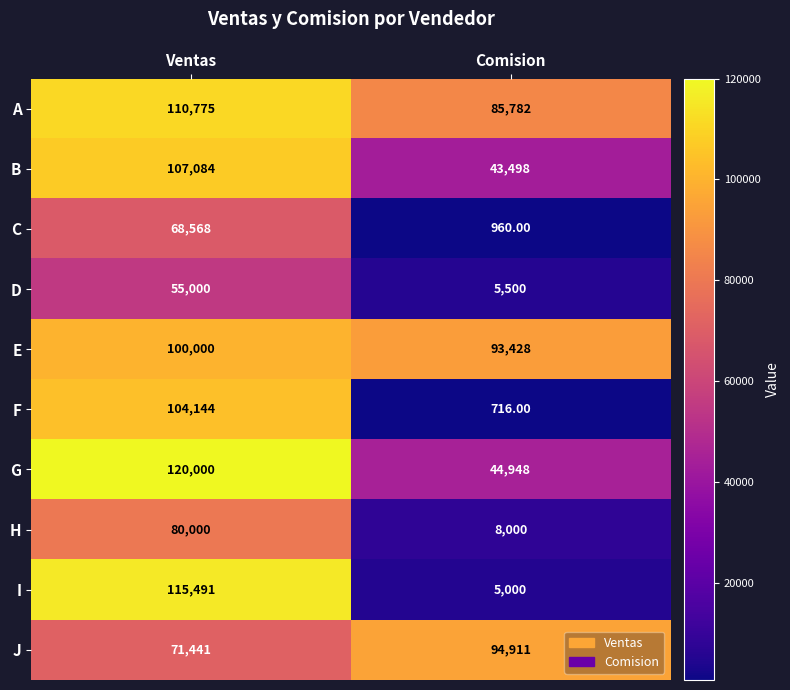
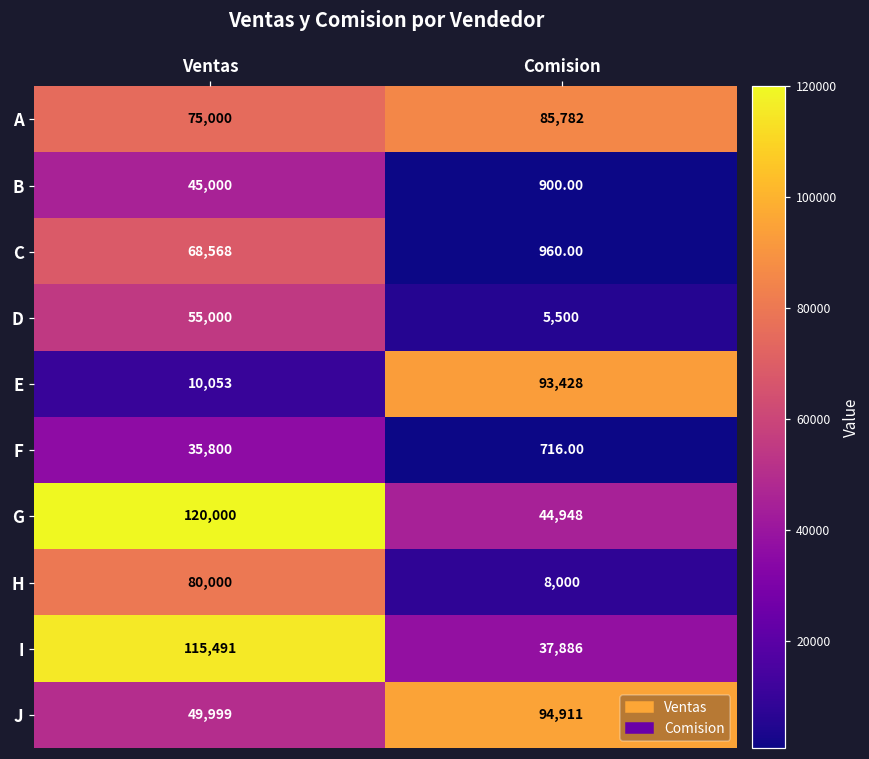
  {
    "A": {
-     "Ventas": "110,775",
+     "Ventas": "75,000",
      "Comision": "85,782"
    },
    "B": {
-     "Ventas": "107,084",
-     "Comision": "43,498"
+     "Ventas": "45,000",
+     "Comision": "900.00"
    },
    "C": {
      "Ventas": "68,568",
      "Comision": "960.00"
    },
    "D": {
      "Ventas": "55,000",
      "Comision": "5,500"
    },
    "E": {
-     "Ventas": "100,000",
+     "Ventas": "10,053",
      "Comision": "93,428"
    },
    "F": {
-     "Ventas": "104,144",
+     "Ventas": "35,800",
      "Comision": "716.00"
    },
    "G": {
      "Ventas": "120,000",
      "Comision": "44,948"
    },
    "H": {
      "Ventas": "80,000",
      "Comision": "8,000"
    },
    "I": {
      "Ventas": "115,491",
-     "Comision": "5,000"
+     "Comision": "37,886"
    },
    "J": {
-     "Ventas": "71,441",
+     "Ventas": "49,999",
      "Comision": "94,911"
    }
  }
